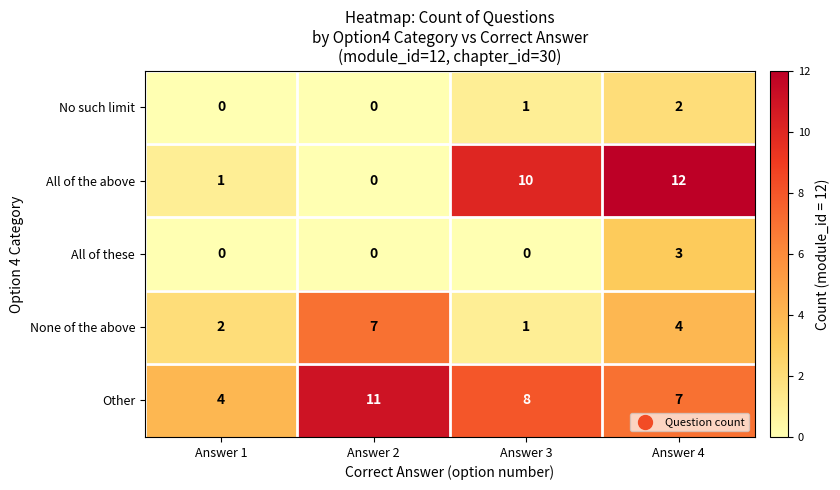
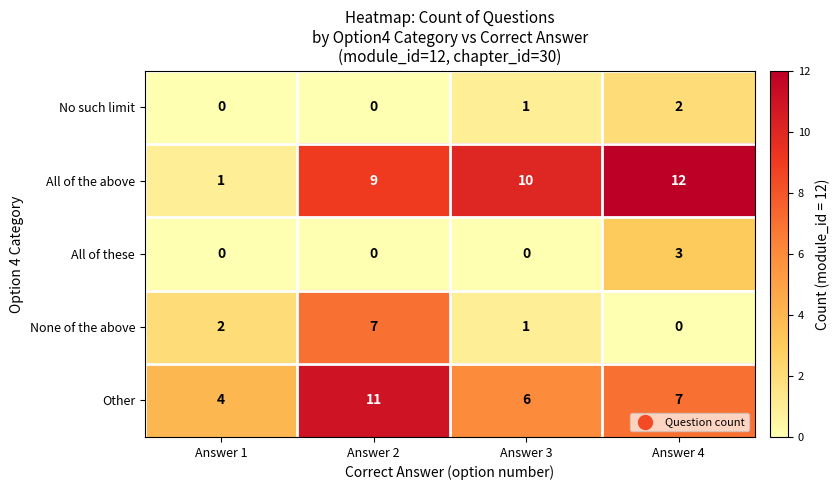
  {
    "No such limit": {
      "Answer 1": 0,
      "Answer 2": 0,
      "Answer 3": 1,
      "Answer 4": 2
    },
    "All of the above": {
      "Answer 1": 1,
-     "Answer 2": 0,
+     "Answer 2": 9,
      "Answer 3": 10,
      "Answer 4": 12
    },
    "All of these": {
      "Answer 1": 0,
      "Answer 2": 0,
      "Answer 3": 0,
      "Answer 4": 3
    },
    "None of the above": {
      "Answer 1": 2,
      "Answer 2": 7,
      "Answer 3": 1,
-     "Answer 4": 4
+     "Answer 4": 0
    },
    "Other": {
      "Answer 1": 4,
      "Answer 2": 11,
-     "Answer 3": 8,
+     "Answer 3": 6,
      "Answer 4": 7
    }
  }
